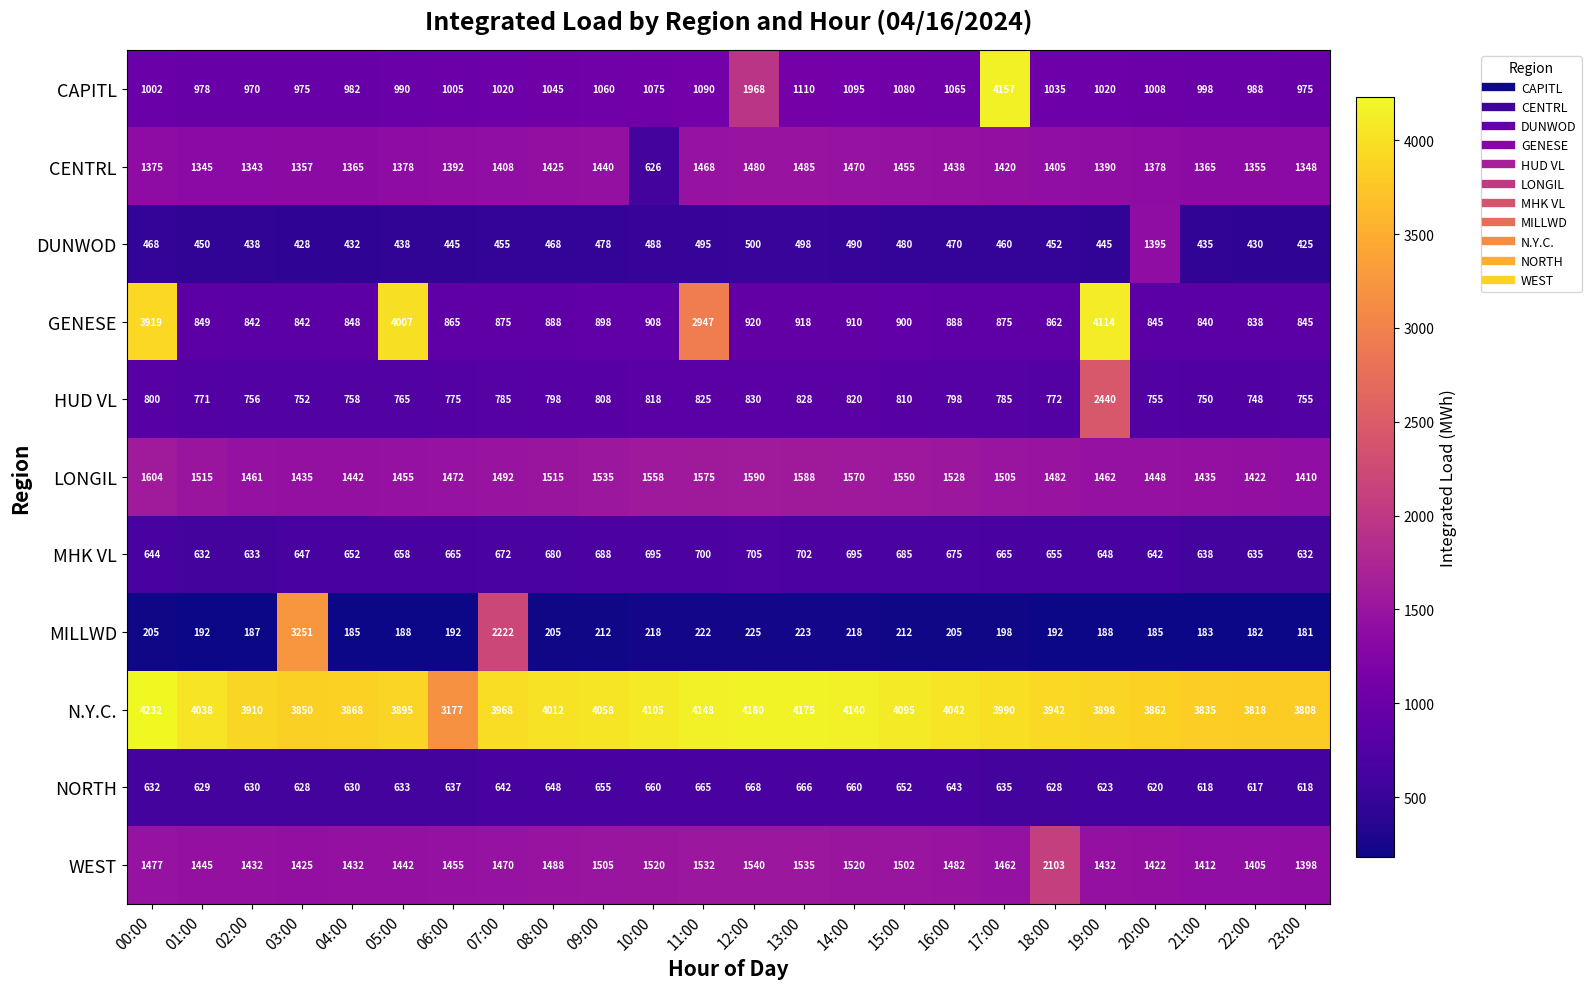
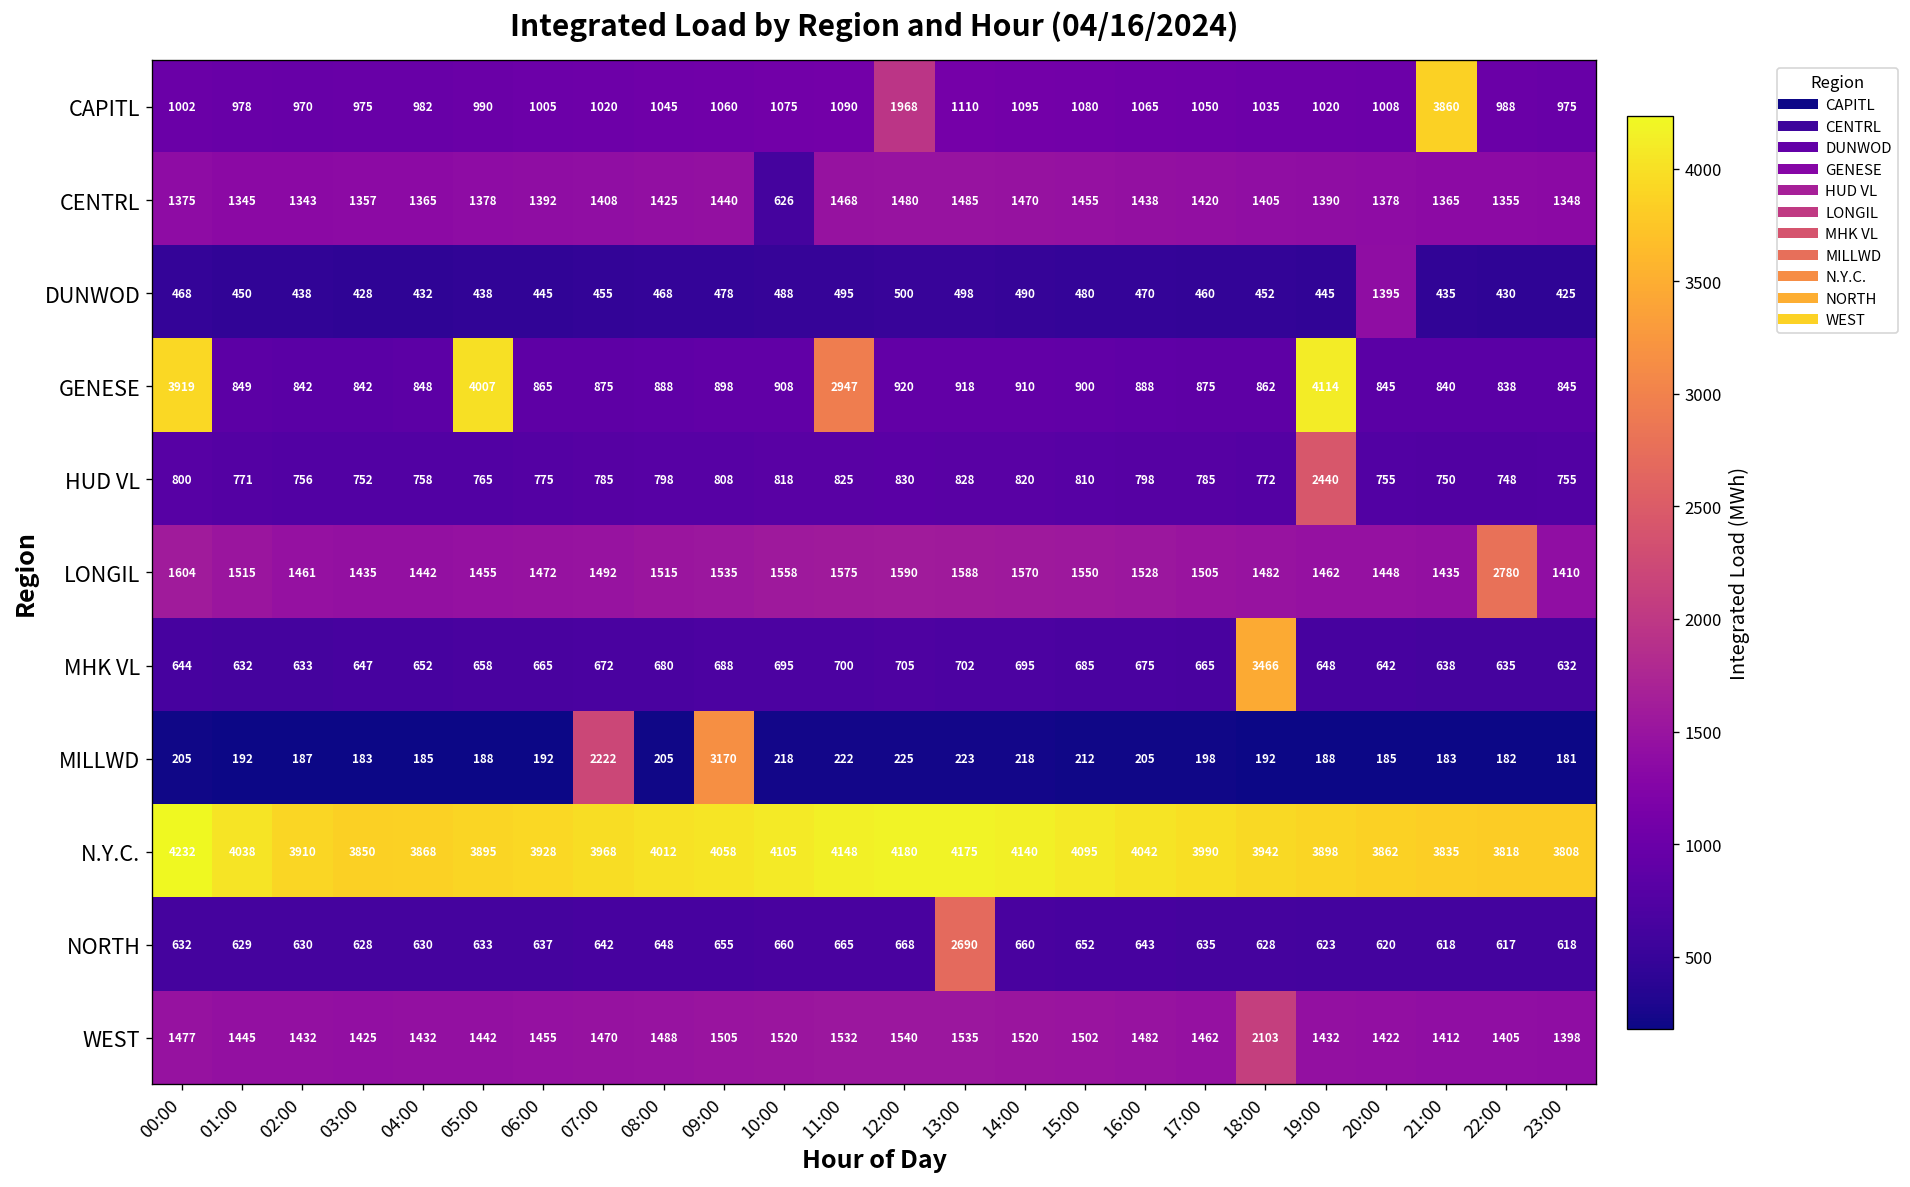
  {
    "CAPITL": {
      "00:00": 1002,
      "01:00": 978,
      "02:00": 970,
      "03:00": 975,
      "04:00": 982,
      "05:00": 990,
      "06:00": 1005,
      "07:00": 1020,
      "08:00": 1045,
      "09:00": 1060,
      "10:00": 1075,
      "11:00": 1090,
      "12:00": 1968,
      "13:00": 1110,
      "14:00": 1095,
      "15:00": 1080,
      "16:00": 1065,
-     "17:00": 4157,
+     "17:00": 1050,
      "18:00": 1035,
      "19:00": 1020,
      "20:00": 1008,
-     "21:00": 998,
+     "21:00": 3860,
      "22:00": 988,
      "23:00": 975
    },
    "LONGIL": {
      "00:00": 1604,
      "01:00": 1515,
      "02:00": 1461,
      "03:00": 1435,
      "04:00": 1442,
      "05:00": 1455,
      "06:00": 1472,
      "07:00": 1492,
      "08:00": 1515,
      "09:00": 1535,
      "10:00": 1558,
      "11:00": 1575,
      "12:00": 1590,
      "13:00": 1588,
      "14:00": 1570,
      "15:00": 1550,
      "16:00": 1528,
      "17:00": 1505,
      "18:00": 1482,
      "19:00": 1462,
      "20:00": 1448,
      "21:00": 1435,
-     "22:00": 1422,
+     "22:00": 2780,
      "23:00": 1410
    },
    "MHK VL": {
      "00:00": 644,
      "01:00": 632,
      "02:00": 633,
      "03:00": 647,
      "04:00": 652,
      "05:00": 658,
      "06:00": 665,
      "07:00": 672,
      "08:00": 680,
      "09:00": 688,
      "10:00": 695,
      "11:00": 700,
      "12:00": 705,
      "13:00": 702,
      "14:00": 695,
      "15:00": 685,
      "16:00": 675,
      "17:00": 665,
-     "18:00": 655,
+     "18:00": 3466,
      "19:00": 648,
      "20:00": 642,
      "21:00": 638,
      "22:00": 635,
      "23:00": 632
    },
    "MILLWD": {
      "00:00": 205,
      "01:00": 192,
      "02:00": 187,
-     "03:00": 3251,
+     "03:00": 183,
      "04:00": 185,
      "05:00": 188,
      "06:00": 192,
      "07:00": 2222,
      "08:00": 205,
-     "09:00": 212,
+     "09:00": 3170,
      "10:00": 218,
      "11:00": 222,
      "12:00": 225,
      "13:00": 223,
      "14:00": 218,
      "15:00": 212,
      "16:00": 205,
      "17:00": 198,
      "18:00": 192,
      "19:00": 188,
      "20:00": 185,
      "21:00": 183,
      "22:00": 182,
      "23:00": 181
    },
    "N.Y.C.": {
      "00:00": 4232,
      "01:00": 4038,
      "02:00": 3910,
      "03:00": 3850,
      "04:00": 3868,
      "05:00": 3895,
-     "06:00": 3177,
+     "06:00": 3928,
      "07:00": 3968,
      "08:00": 4012,
      "09:00": 4058,
      "10:00": 4105,
      "11:00": 4148,
      "12:00": 4180,
      "13:00": 4175,
      "14:00": 4140,
      "15:00": 4095,
      "16:00": 4042,
      "17:00": 3990,
      "18:00": 3942,
      "19:00": 3898,
      "20:00": 3862,
      "21:00": 3835,
      "22:00": 3818,
      "23:00": 3808
    },
    "NORTH": {
      "00:00": 632,
      "01:00": 629,
      "02:00": 630,
      "03:00": 628,
      "04:00": 630,
      "05:00": 633,
      "06:00": 637,
      "07:00": 642,
      "08:00": 648,
      "09:00": 655,
      "10:00": 660,
      "11:00": 665,
      "12:00": 668,
-     "13:00": 666,
+     "13:00": 2690,
      "14:00": 660,
      "15:00": 652,
      "16:00": 643,
      "17:00": 635,
      "18:00": 628,
      "19:00": 623,
      "20:00": 620,
      "21:00": 618,
      "22:00": 617,
      "23:00": 618
    }
  }
